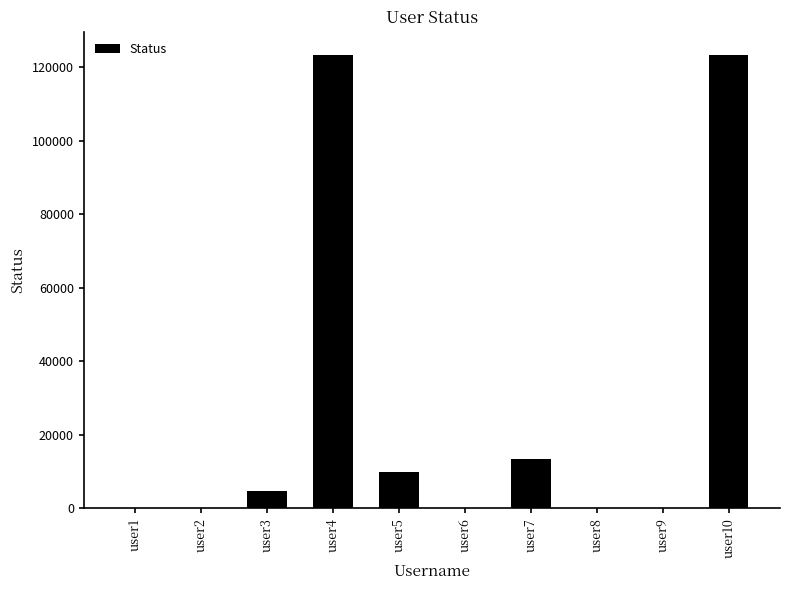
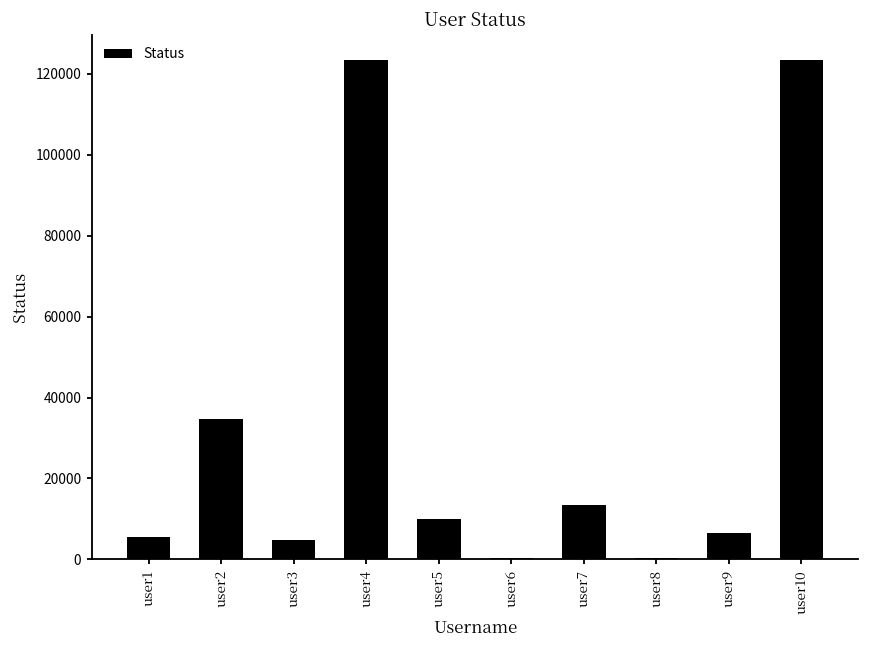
  {
-   "user1": 0,
-   "user2": 0,
+   "user1": 5000,
+   "user2": 35000,
    "user3": 5000,
    "user4": 123000,
    "user5": 10000,
    "user7": 13000,
-   "user9": 0,
+   "user9": 6000,
    "user10": 123000
  }
